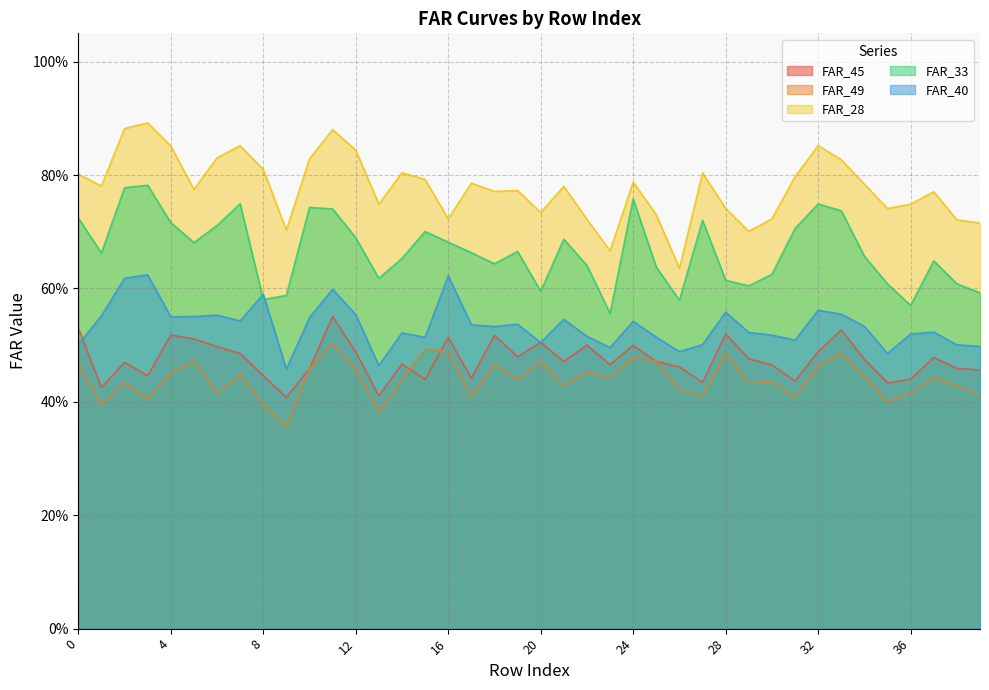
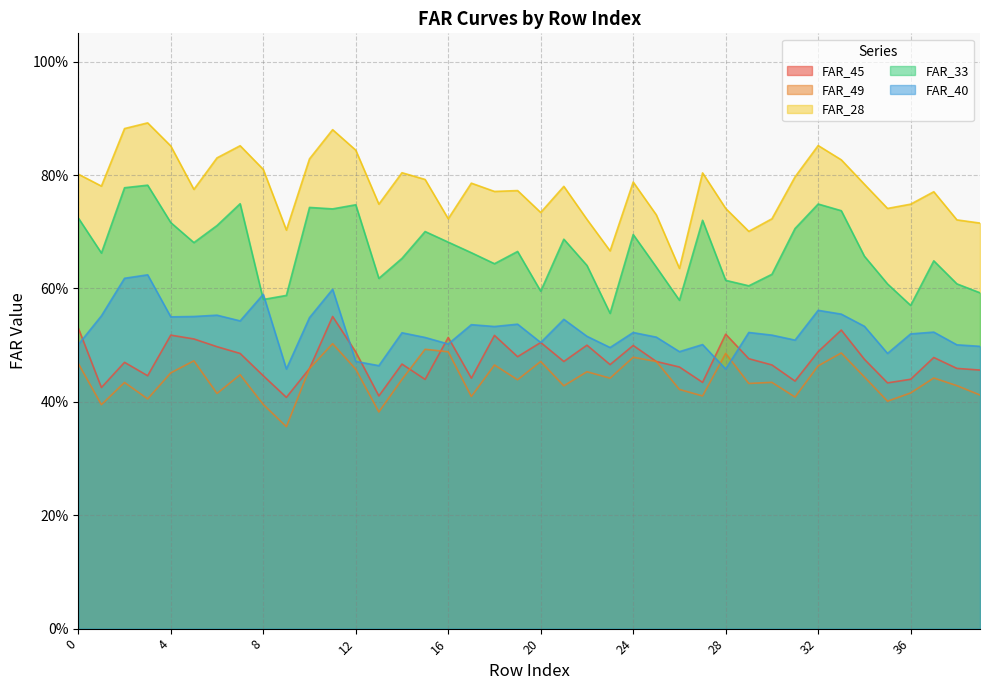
  {
    "FAR_33": {
      "0": "72%",
      "4": "72%",
      "8": "58%",
-     "12": "69%",
+     "12": "75%",
      "16": "68%",
      "20": "60%",
-     "24": "76%",
+     "24": "70%",
      "28": "61%",
      "32": "75%",
      "36": "57%"
    },
    "FAR_40": {
      "0": "50%",
      "4": "55%",
      "8": "59%",
-     "12": "55%",
-     "16": "62%",
-     "24": "54%",
-     "28": "56%",
+     "12": "47%",
+     "16": "50%",
+     "24": "52%",
+     "28": "46%",
      "32": "56%",
      "36": "52%"
    }
  }
